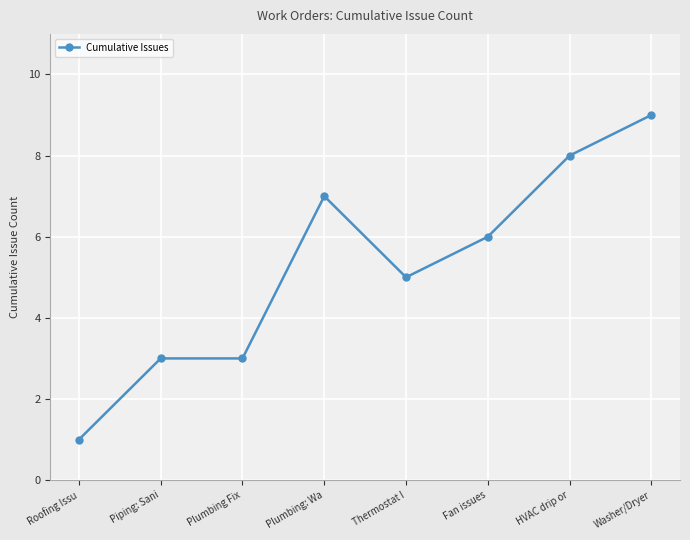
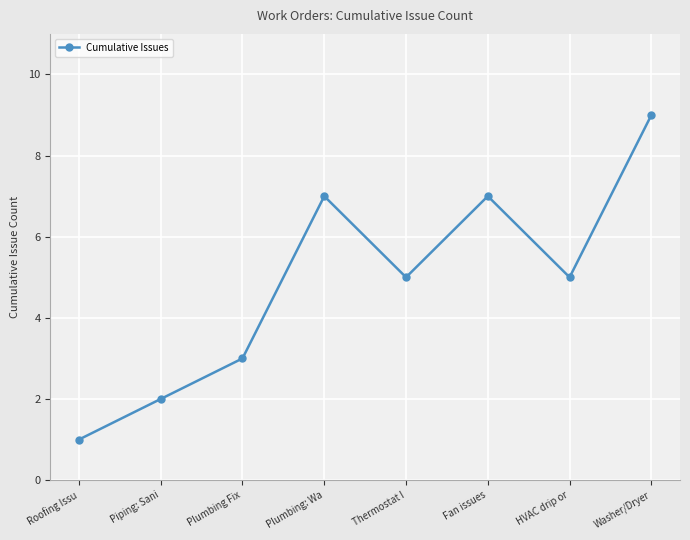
  {
    "Roofing Issu": 1,
-   "Piping: Sani": 3,
+   "Piping: Sani": 2,
    "Plumbing Fix": 3,
    "Plumbing: Wa": 7,
    "Thermostat I": 5,
-   "Fan issues": 6,
-   "HVAC drip or": 8,
+   "Fan issues": 7,
+   "HVAC drip or": 5,
    "Washer/Dryer": 9
  }
